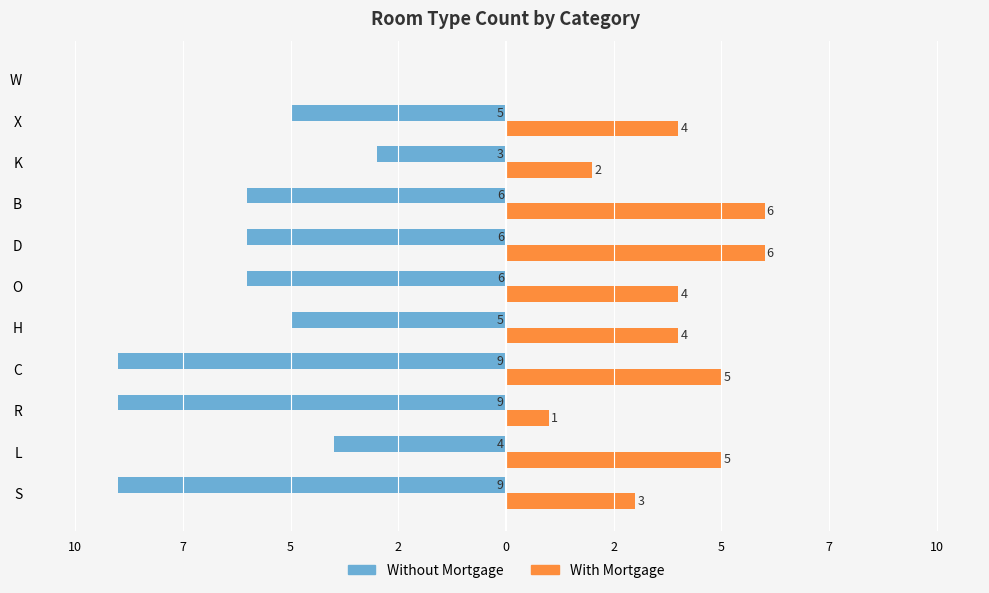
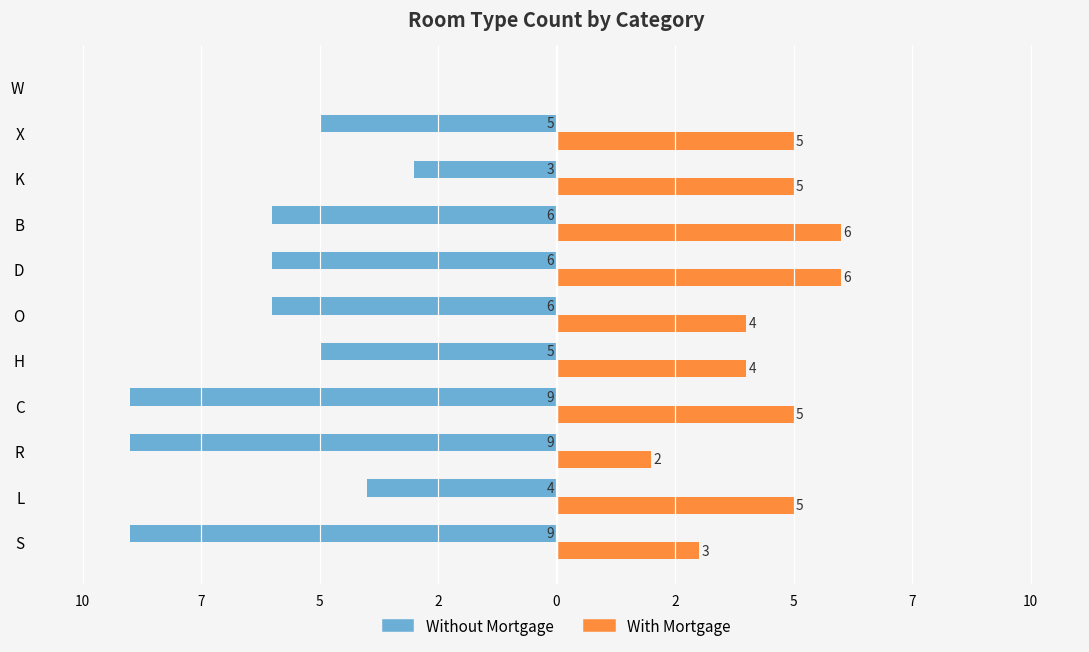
  {
    "With Mortgage": {
-     "X": 4,
-     "K": 2,
+     "X": 5,
+     "K": 5,
      "B": 6,
      "D": 6,
      "O": 4,
      "H": 4,
      "C": 5,
-     "R": 1,
+     "R": 2,
      "L": 5,
      "S": 3
    }
  }
